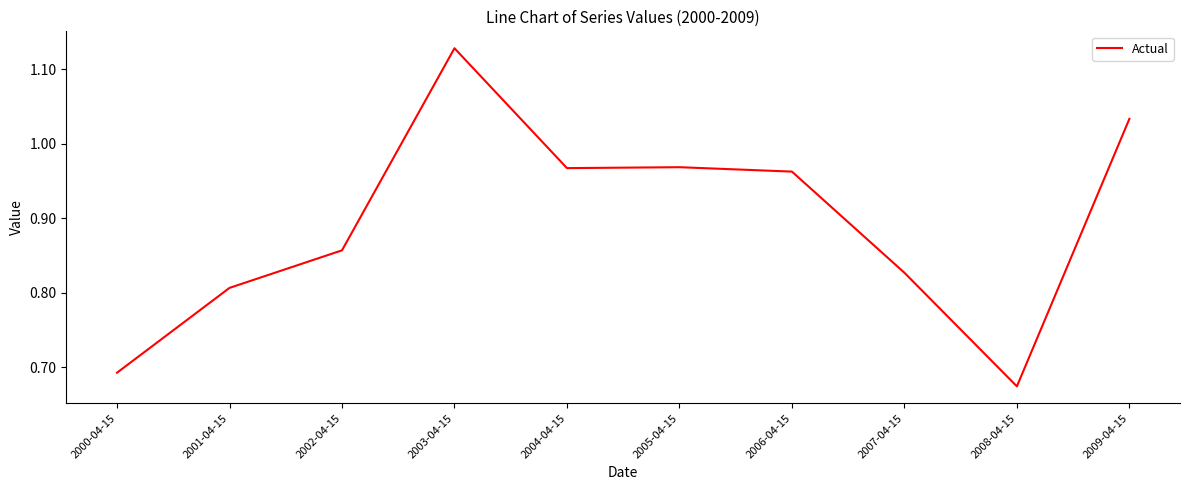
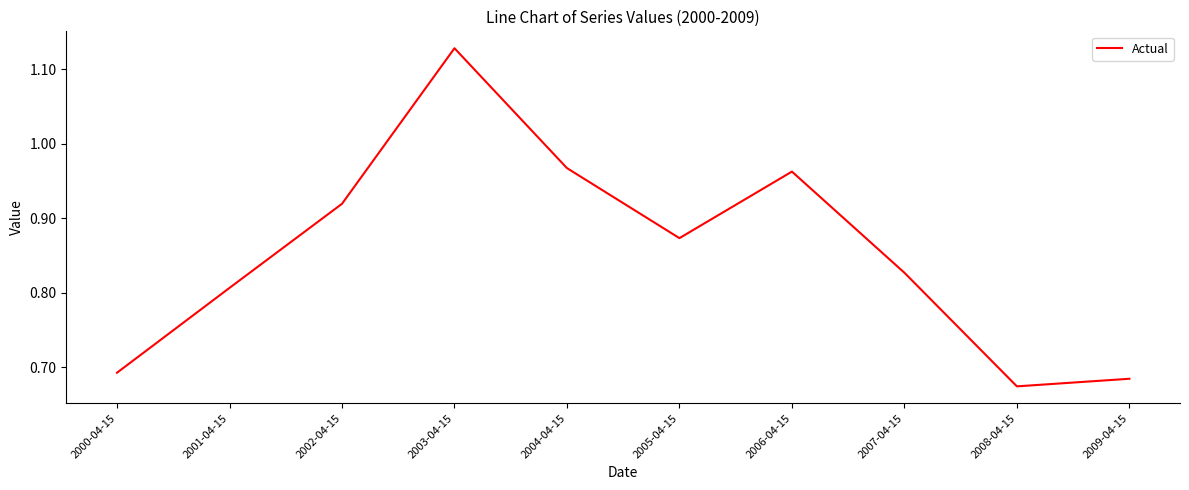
  {
    "2000-04-15": 0.69,
    "2001-04-15": 0.81,
-   "2002-04-15": 0.86,
+   "2002-04-15": 0.92,
    "2003-04-15": 1.13,
    "2004-04-15": 0.97,
-   "2005-04-15": 0.97,
+   "2005-04-15": 0.87,
    "2006-04-15": 0.96,
    "2007-04-15": 0.83,
    "2008-04-15": 0.67,
-   "2009-04-15": 1.03
+   "2009-04-15": 0.68
  }
